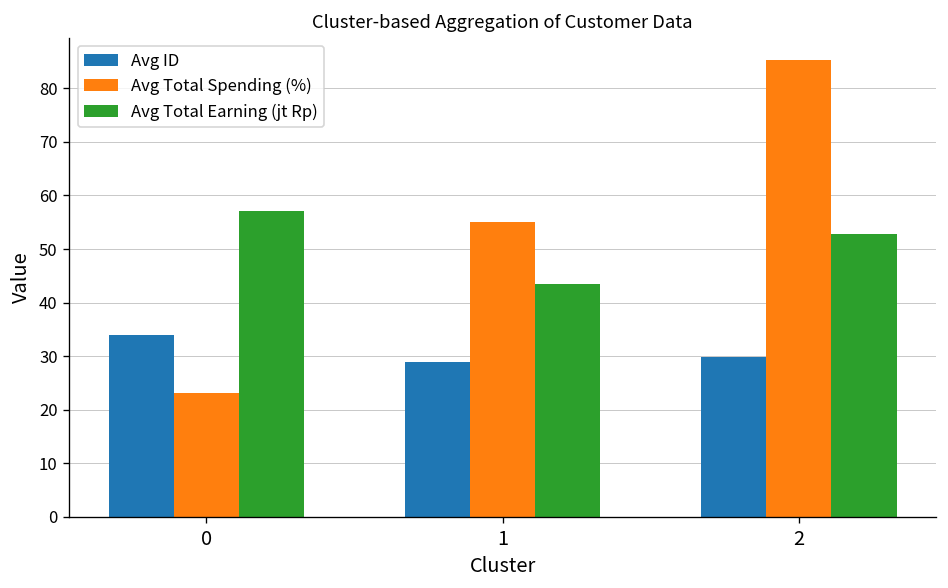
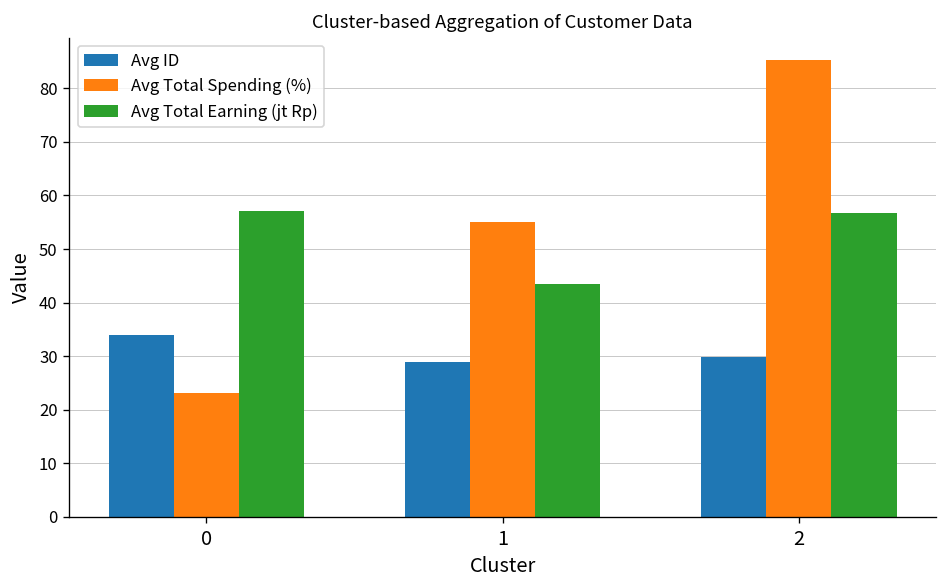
  {
    "Avg ID": {
      "0": 34,
      "1": 29,
      "2": 30
    },
    "Avg Total Spending (%)": {
      "0": 23,
      "1": 55,
      "2": 85
    },
    "Avg Total Earning (jt Rp)": {
      "0": 57,
      "1": 43,
-     "2": 53
+     "2": 57
    }
  }
